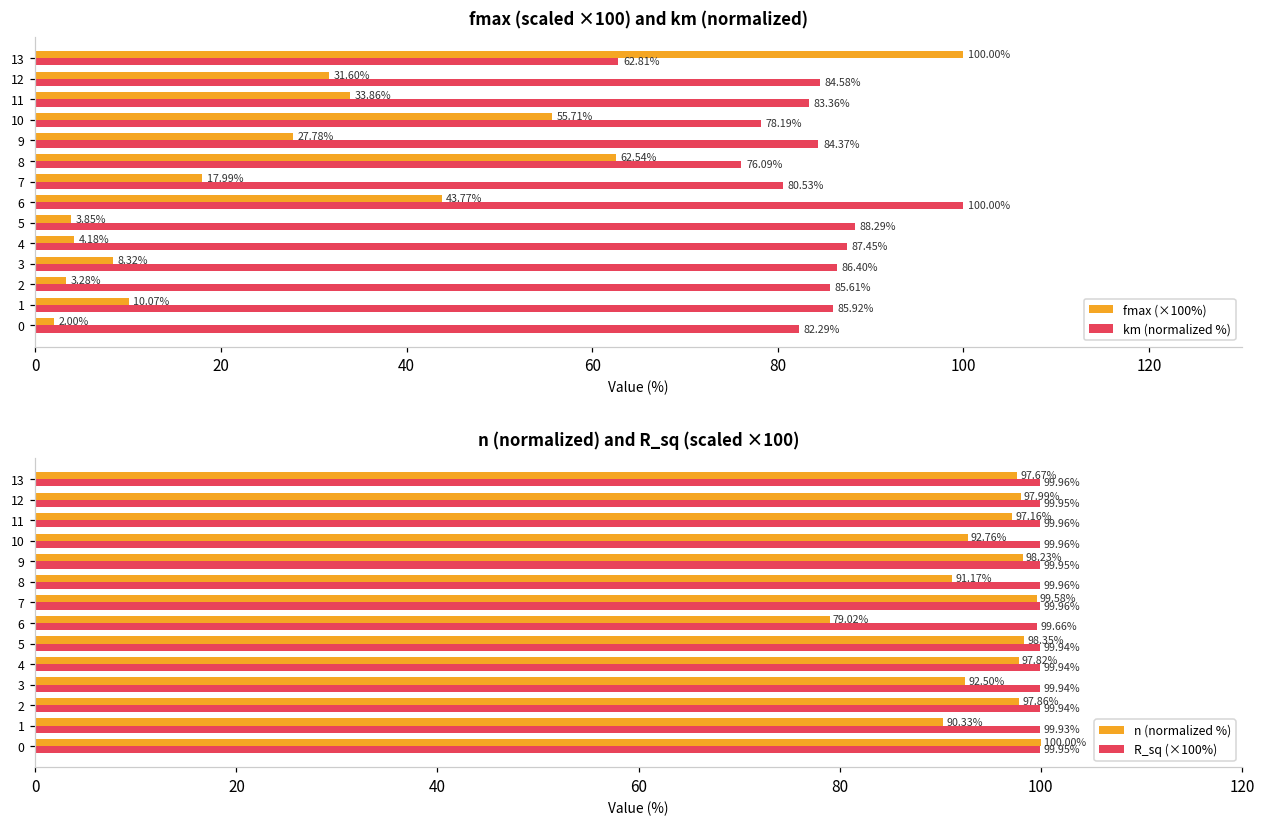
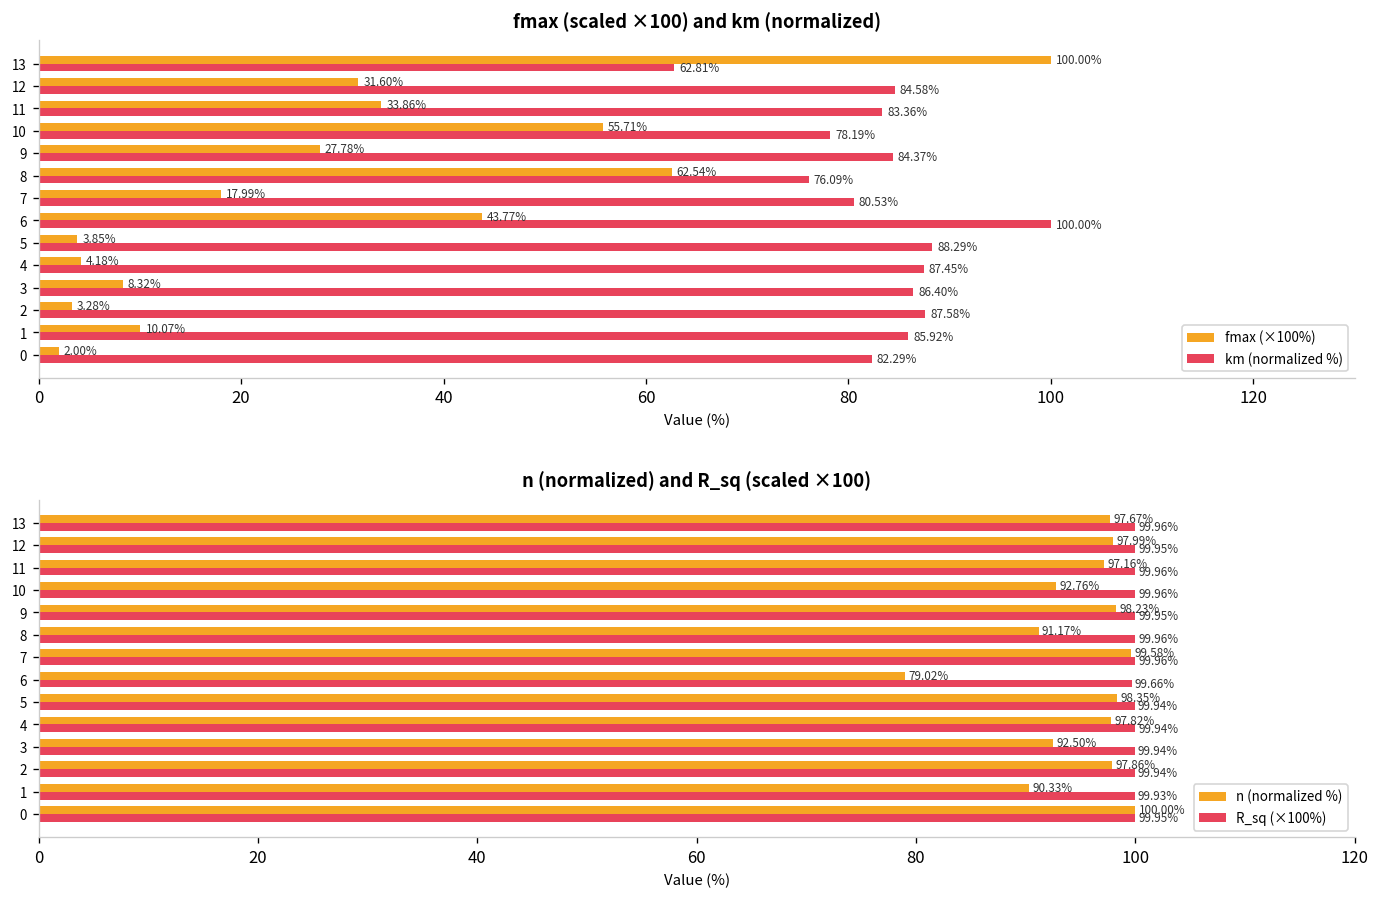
  {
    "fmax (scaled ×100) and km (normalized)": {
      "fmax (×100%)": {
        "13": "100.00%",
        "12": "31.60%",
        "11": "33.86%",
        "10": "55.71%",
        "9": "27.78%",
        "8": "62.54%",
        "7": "17.99%",
        "6": "43.77%",
        "5": "3.85%",
        "4": "4.18%",
        "3": "8.32%",
        "2": "3.28%",
        "1": "10.07%",
        "0": "2.00%"
      },
      "km (normalized %)": {
        "13": "62.81%",
        "12": "84.58%",
        "11": "83.36%",
        "10": "78.19%",
        "9": "84.37%",
        "8": "76.09%",
        "7": "80.53%",
        "6": "100.00%",
        "5": "88.29%",
        "4": "87.45%",
        "3": "86.40%",
-       "2": "85.61%",
+       "2": "87.58%",
        "1": "85.92%",
        "0": "82.29%"
      }
    },
    "n (normalized) and R_sq (scaled ×100)": {
      "n (normalized %)": {
        "13": "97.67%",
        "11": "97.16%",
        "10": "92.76%",
        "8": "91.17%",
        "6": "79.02%",
        "4": "97.82%",
        "3": "92.50%",
        "2": "97.86%",
        "1": "90.33%"
      },
      "R_sq (×100%)": {
        "13": "99.96%",
        "11": "99.96%",
        "10": "99.96%",
        "8": "99.96%",
        "6": "99.66%",
        "4": "99.94%",
        "3": "99.94%",
        "2": "99.94%",
        "1": "99.93%"
      }
    }
  }
